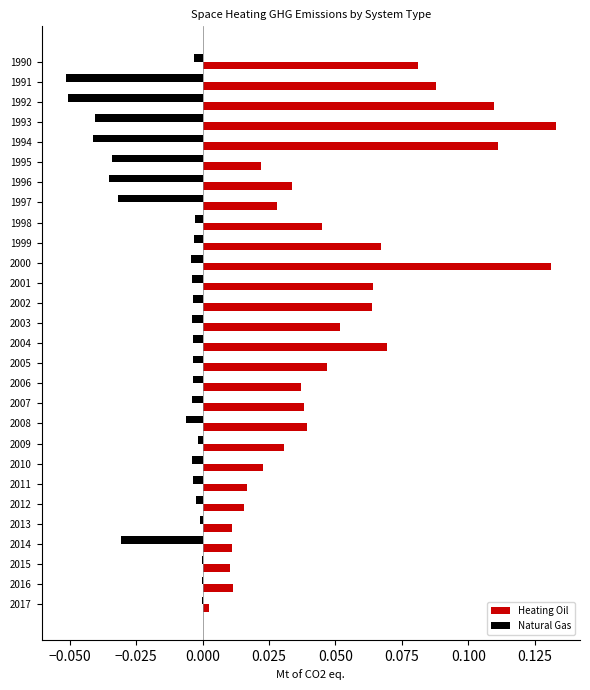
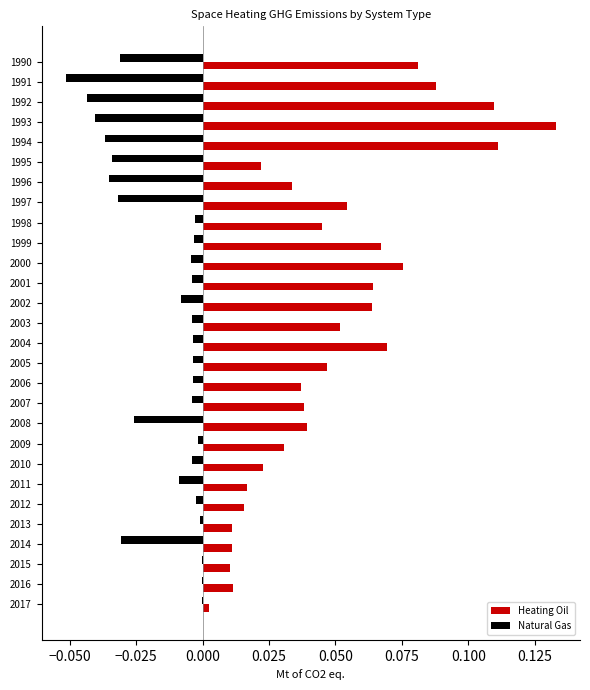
  {
    "Heating Oil": {
      "1990": 0.081,
      "1991": 0.088,
      "1992": 0.110,
      "1993": 0.133,
      "1994": 0.111,
      "1995": 0.022,
      "1996": 0.034,
-     "1997": 0.028,
+     "1997": 0.055,
      "1998": 0.045,
      "1999": 0.067,
-     "2000": 0.131,
+     "2000": 0.075,
      "2001": 0.064,
      "2002": 0.064,
      "2003": 0.052,
      "2004": 0.069,
      "2005": 0.047,
      "2006": 0.037,
      "2007": 0.038,
      "2008": 0.039,
      "2009": 0.031,
      "2010": 0.023,
      "2011": 0.017,
      "2012": 0.016,
      "2013": 0.011,
      "2014": 0.011,
      "2015": 0.010,
      "2016": 0.011,
      "2017": 0.002
    },
    "Natural Gas": {
-     "1990": -0.003,
+     "1990": -0.031,
      "1991": -0.051,
-     "1992": -0.051,
+     "1992": -0.043,
      "1993": -0.040,
-     "1994": -0.041,
+     "1994": -0.037,
      "1995": -0.034,
      "1996": -0.035,
      "1997": -0.032,
      "1998": -0.003,
      "1999": -0.003,
      "2000": -0.004,
      "2001": -0.004,
-     "2002": -0.003,
+     "2002": -0.008,
      "2003": -0.004,
      "2004": -0.004,
      "2005": -0.004,
      "2006": -0.003,
      "2007": -0.004,
-     "2008": -0.006,
+     "2008": -0.026,
      "2009": -0.002,
      "2010": -0.004,
-     "2011": -0.003,
+     "2011": -0.009,
      "2012": -0.003,
      "2014": -0.031
    }
  }
